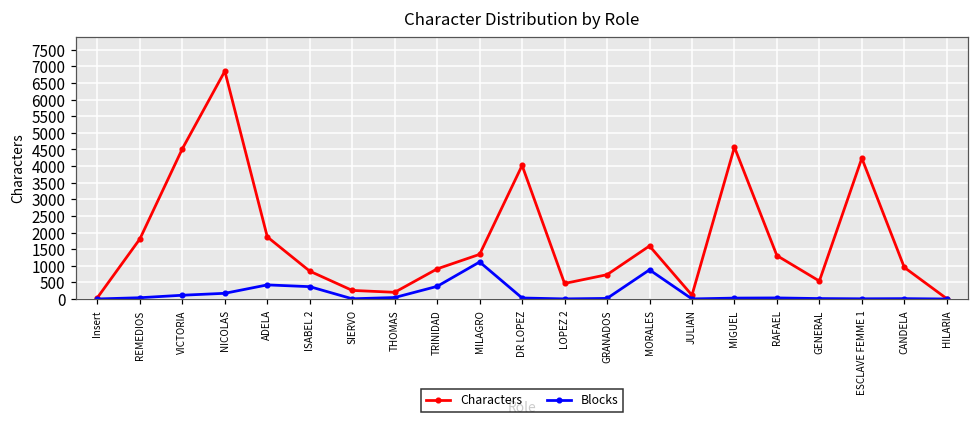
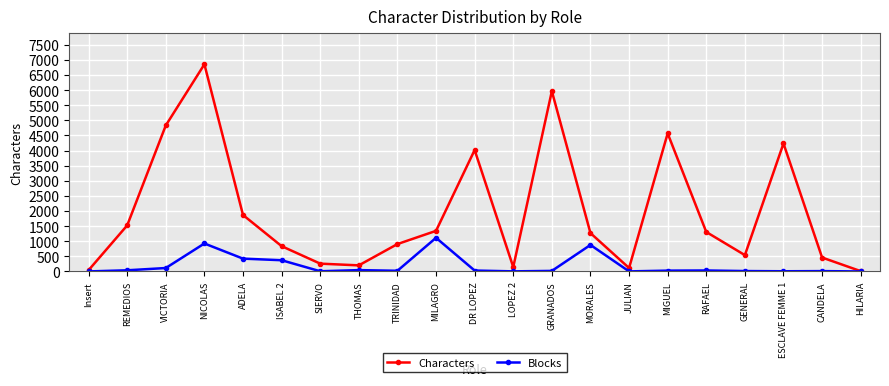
  {
    "Characters": {
-     "REMEDIOS": 1800,
-     "VICTORIA": 4500,
+     "REMEDIOS": 1500,
+     "VICTORIA": 4800,
      "NICOLAS": 6900,
      "ADELA": 1900,
      "ISABEL 2": 800,
      "SIERVO": 300,
      "THOMAS": 200,
      "TRINIDAD": 900,
      "MILAGRO": 1300,
      "DR LOPEZ": 4000,
-     "LOPEZ 2": 500,
-     "GRANADOS": 700,
-     "MORALES": 1600,
+     "LOPEZ 2": 100,
+     "GRANADOS": 6000,
+     "MORALES": 1300,
      "JULIAN": 100,
      "MIGUEL": 4600,
      "RAFAEL": 1300,
      "GENERAL": 500,
      "ESCLAVE FEMME 1": 4200,
-     "CANDELA": 1000
+     "CANDELA": 500
    },
    "Blocks": {
      "REMEDIOS": 0,
      "VICTORIA": 100,
-     "NICOLAS": 200,
+     "NICOLAS": 900,
      "ADELA": 400,
      "ISABEL 2": 400,
      "SIERVO": 0,
      "THOMAS": 0,
-     "TRINIDAD": 400,
+     "TRINIDAD": 0,
      "MILAGRO": 1100,
      "DR LOPEZ": 0,
      "LOPEZ 2": 0,
      "GRANADOS": 0,
      "MORALES": 900,
      "JULIAN": 0,
      "MIGUEL": 0,
      "RAFAEL": 0,
      "GENERAL": 0,
      "ESCLAVE FEMME 1": 0,
      "CANDELA": 0
    }
  }
